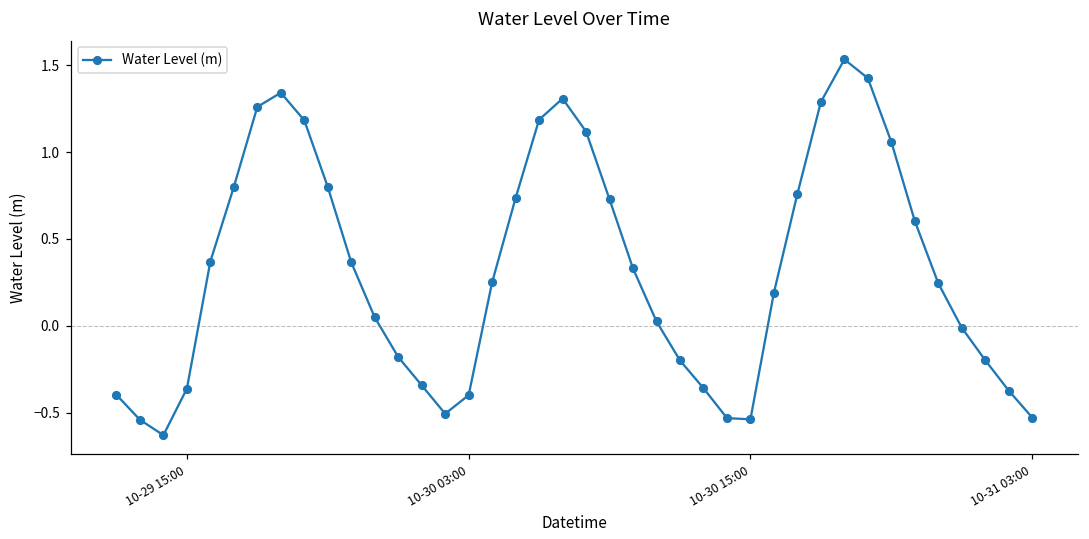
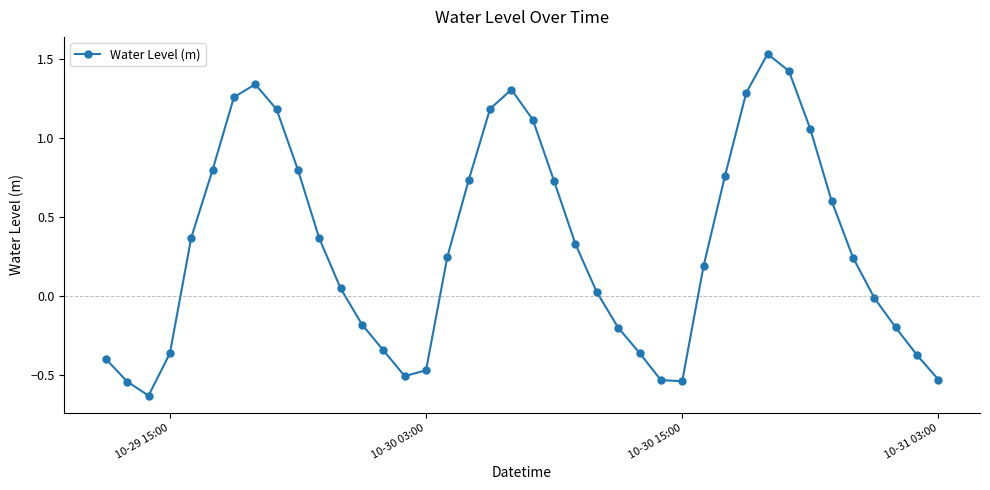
  {
    "10-29 15:00": -0.36,
-   "10-30 03:00": -0.40,
+   "10-30 03:00": -0.47,
    "10-30 15:00": -0.54,
    "10-31 03:00": -0.53
  }
